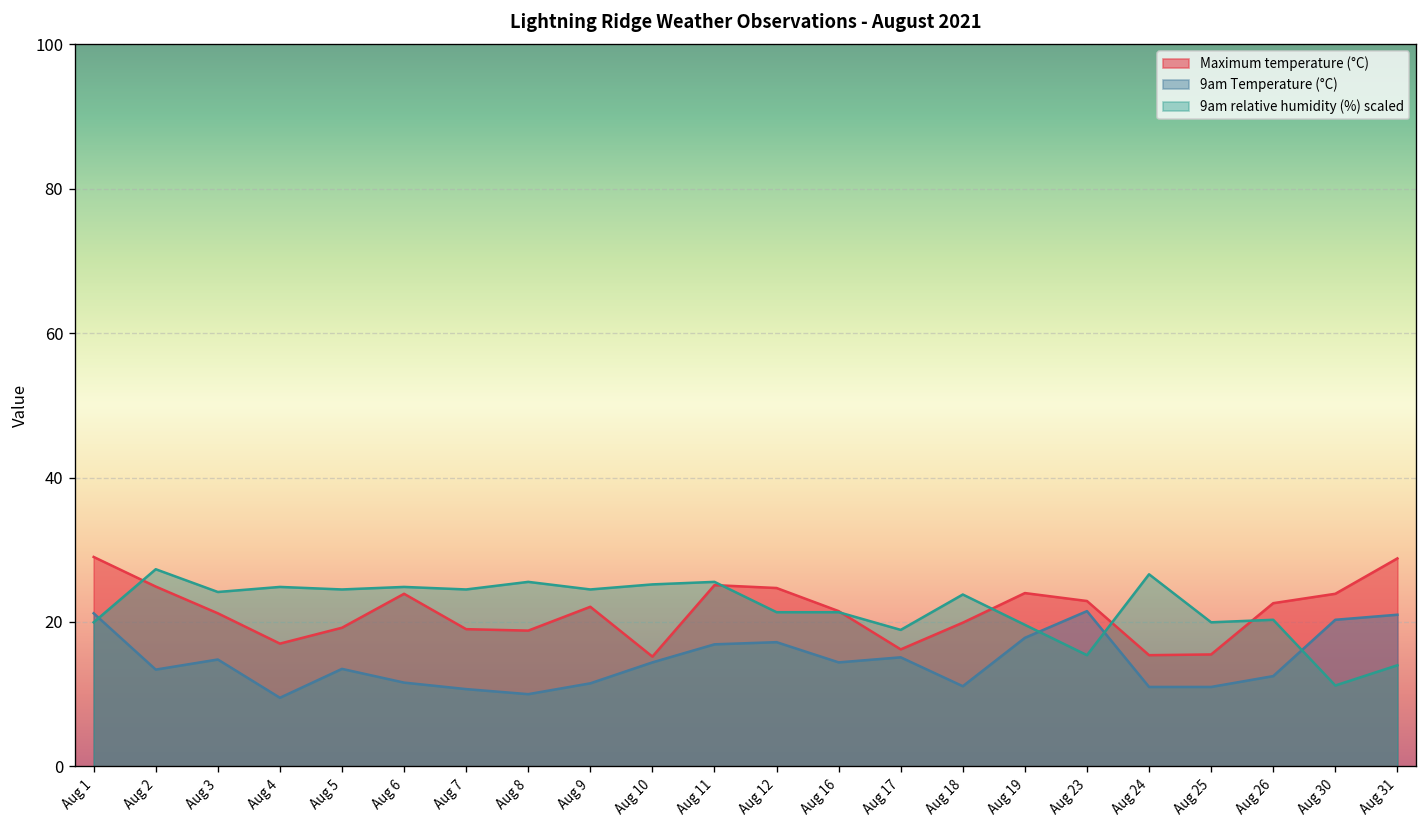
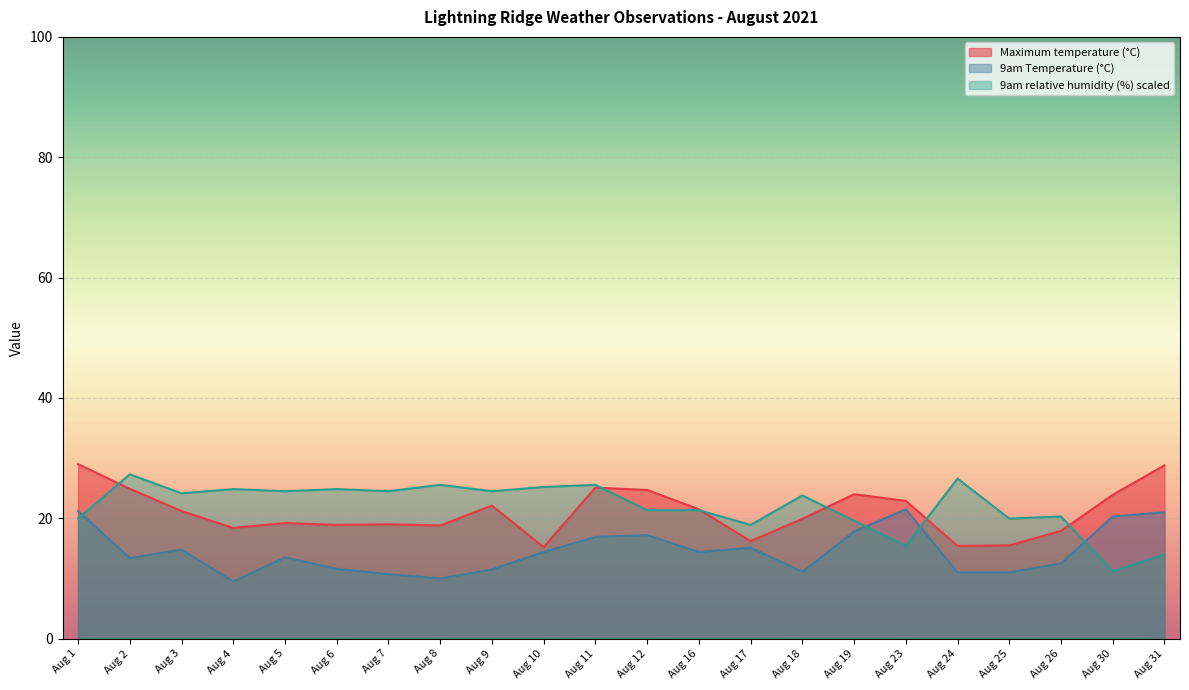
  {
    "Maximum temperature (°C)": {
      "Aug 1": 29,
      "Aug 2": 25,
      "Aug 3": 21,
-     "Aug 4": 17,
+     "Aug 4": 18,
      "Aug 5": 19,
-     "Aug 6": 24,
+     "Aug 6": 19,
      "Aug 7": 19,
      "Aug 8": 19,
      "Aug 9": 22,
      "Aug 10": 15,
      "Aug 11": 25,
      "Aug 12": 25,
      "Aug 17": 16,
      "Aug 18": 20,
      "Aug 19": 24,
      "Aug 23": 23,
      "Aug 24": 15,
      "Aug 25": 16,
-     "Aug 26": 23,
+     "Aug 26": 18,
      "Aug 30": 24,
      "Aug 31": 29
    }
  }
